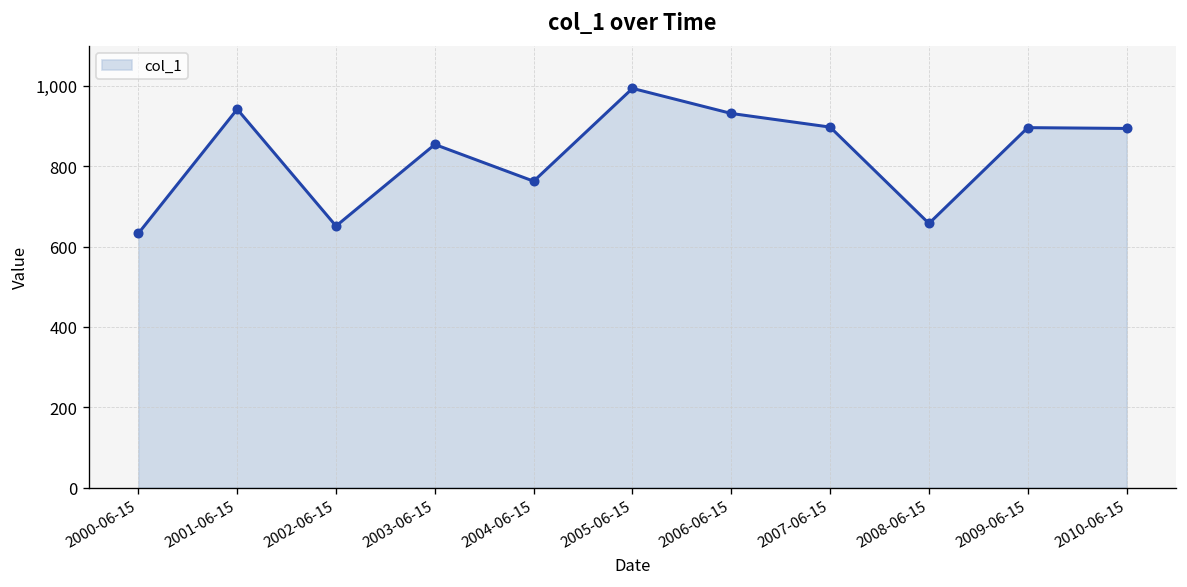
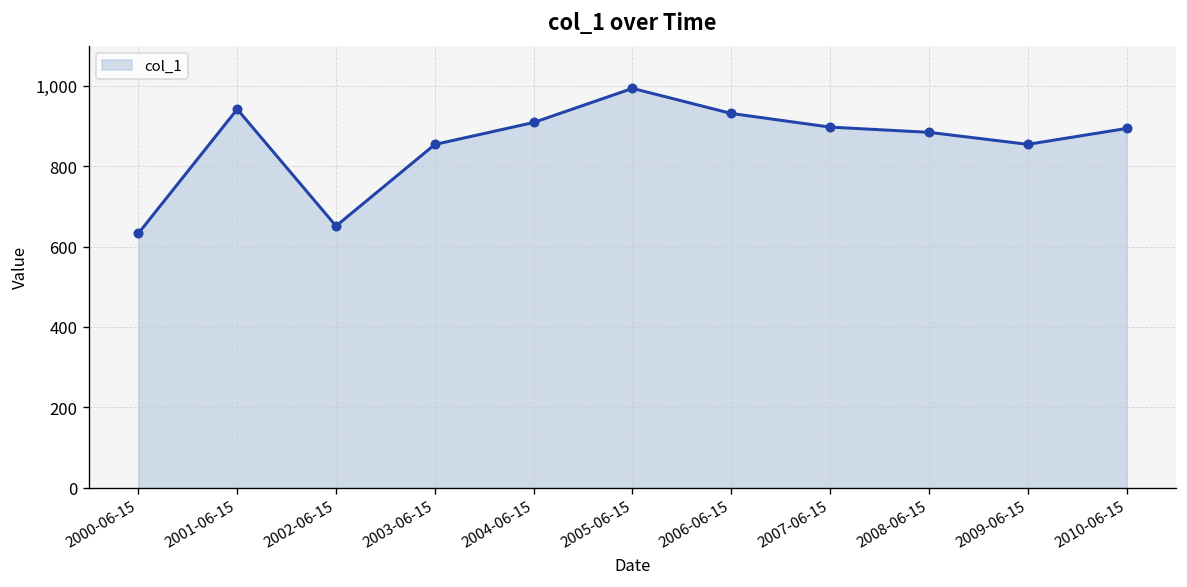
  {
    "2000-06-15": 630,
    "2001-06-15": 940,
    "2002-06-15": 650,
    "2003-06-15": 850,
-   "2004-06-15": 760,
+   "2004-06-15": 910,
    "2005-06-15": 990,
    "2006-06-15": 930,
    "2007-06-15": 900,
-   "2008-06-15": 660,
-   "2009-06-15": 900,
+   "2008-06-15": 880,
+   "2009-06-15": 850,
    "2010-06-15": 890
  }
